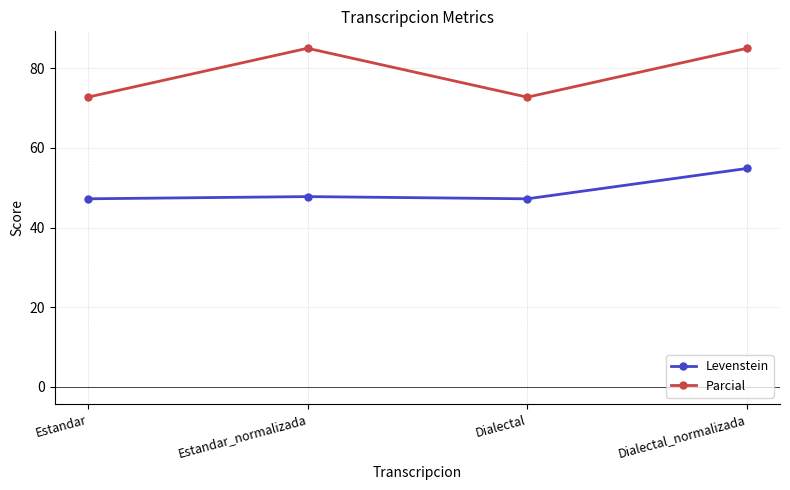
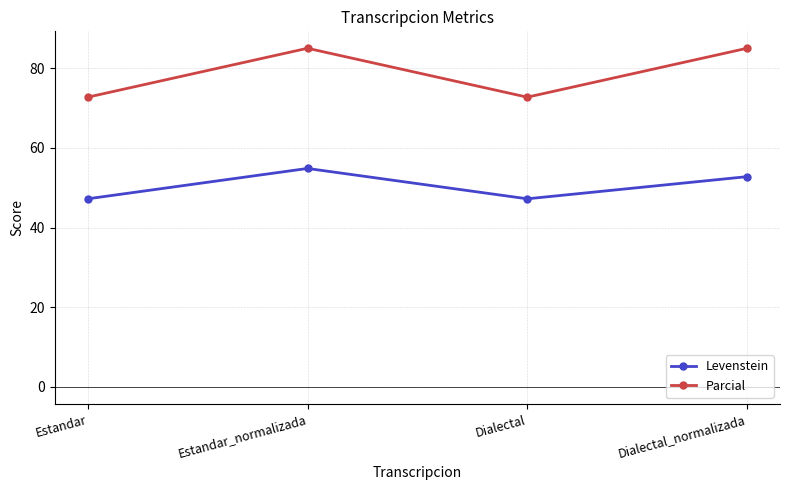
  {
    "Levenstein": {
      "Estandar": 47,
-     "Estandar_normalizada": 48,
+     "Estandar_normalizada": 55,
      "Dialectal": 47,
-     "Dialectal_normalizada": 55
+     "Dialectal_normalizada": 53
    },
    "Parcial": {
      "Estandar": 73,
      "Estandar_normalizada": 85,
      "Dialectal": 73,
      "Dialectal_normalizada": 85
    }
  }
